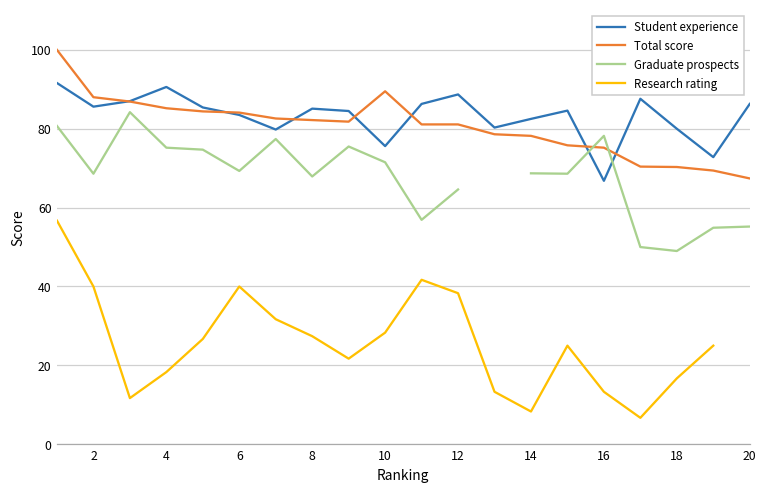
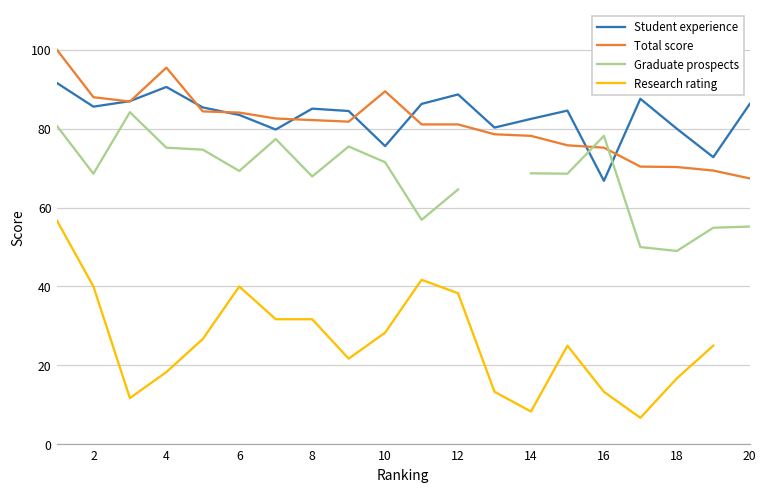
  {
    "Student experience": {
      "2": 86,
      "4": 91,
      "8": 85,
      "10": 76,
      "12": 89,
      "14": 83,
      "16": 67,
      "18": 80,
      "20": 86
    },
    "Total score": {
      "2": 88,
-     "4": 85,
+     "4": 96,
      "8": 82,
      "10": 90,
      "12": 81,
      "14": 78,
      "16": 75,
      "18": 70,
      "20": 67
    },
    "Graduate prospects": {
      "2": 69,
      "4": 75,
      "6": 69,
      "8": 68,
      "10": 72,
      "12": 65,
      "14": 69,
      "16": 78,
      "18": 49,
      "20": 55
    },
    "Research rating": {
      "2": 40,
      "4": 18,
      "6": 40,
-     "8": 27,
+     "8": 32,
      "10": 28,
      "12": 38,
      "14": 8,
      "16": 13,
      "18": 17
    }
  }
